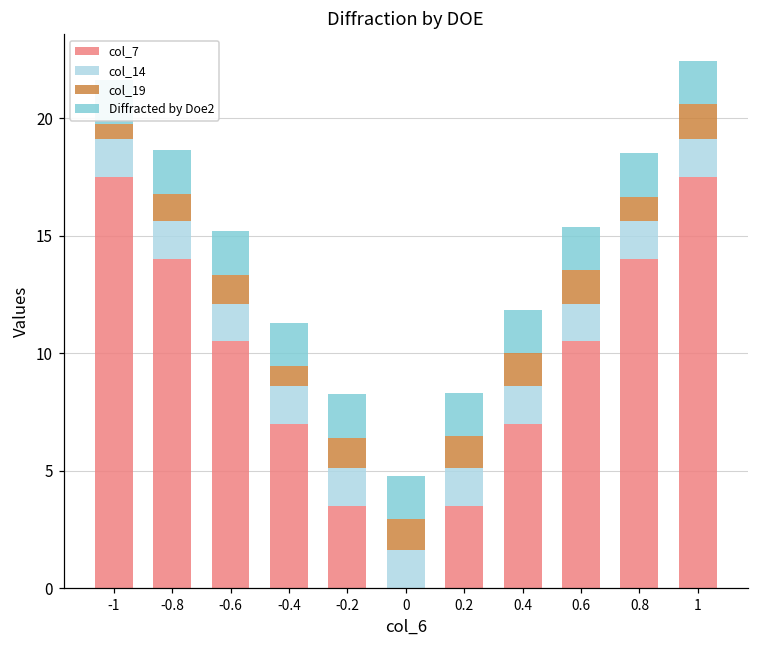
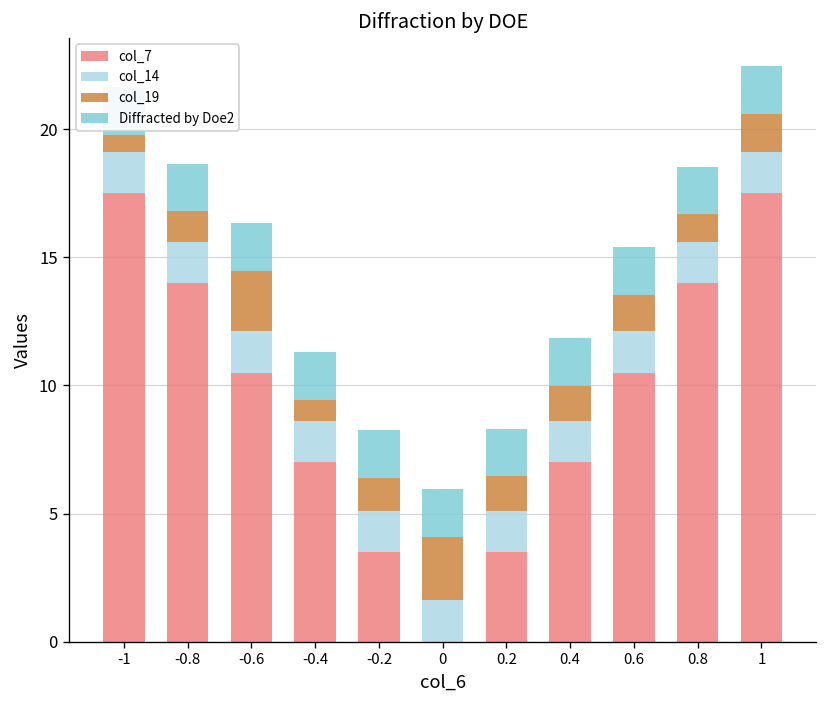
  {
    "col_7": {
      "-1": 17.5,
      "-0.8": 14.0,
      "-0.6": 10.5,
      "-0.4": 7.0,
      "-0.2": 3.5,
      "0": 0.0,
      "0.2": 3.5,
      "0.4": 7.0,
      "0.6": 10.5,
      "0.8": 14.0,
      "1": 17.5
    },
    "col_19": {
      "-1": 0.7,
      "-0.8": 1.2,
-     "-0.6": 1.2,
+     "-0.6": 2.3,
      "-0.4": 0.8,
      "-0.2": 1.3,
-     "0": 1.3,
+     "0": 2.5,
      "0.2": 1.3,
      "0.4": 1.4,
      "0.6": 1.4,
      "0.8": 1.1,
      "1": 1.5
    }
  }
